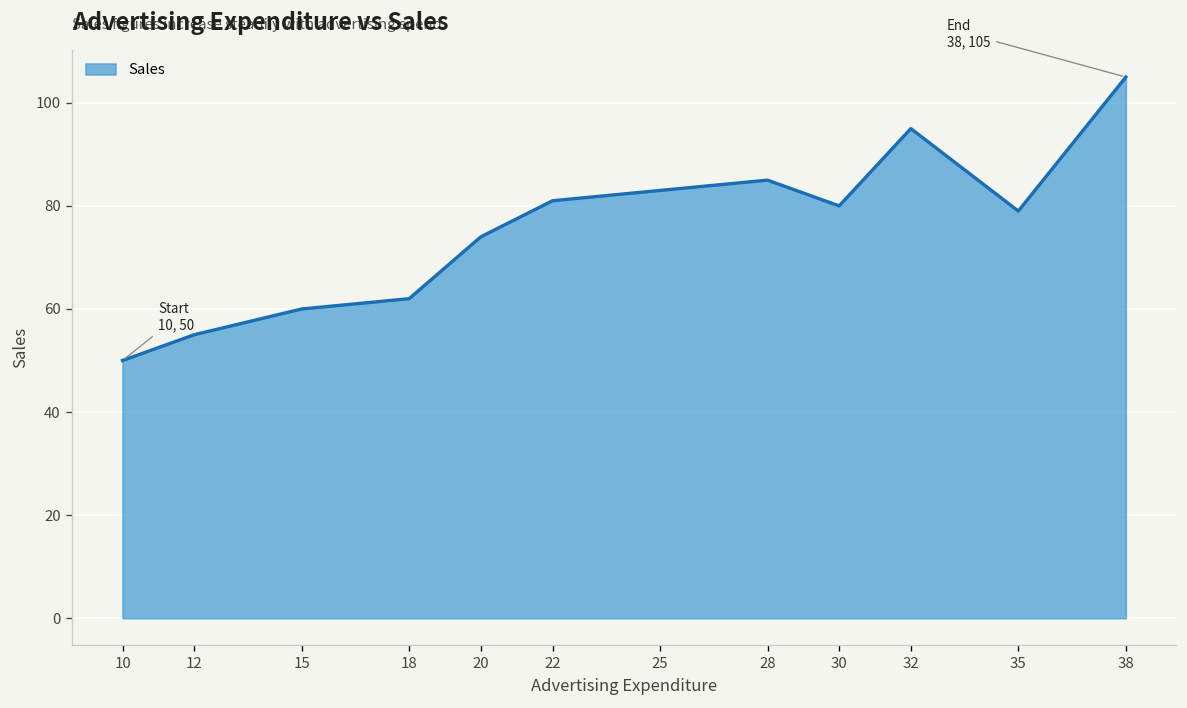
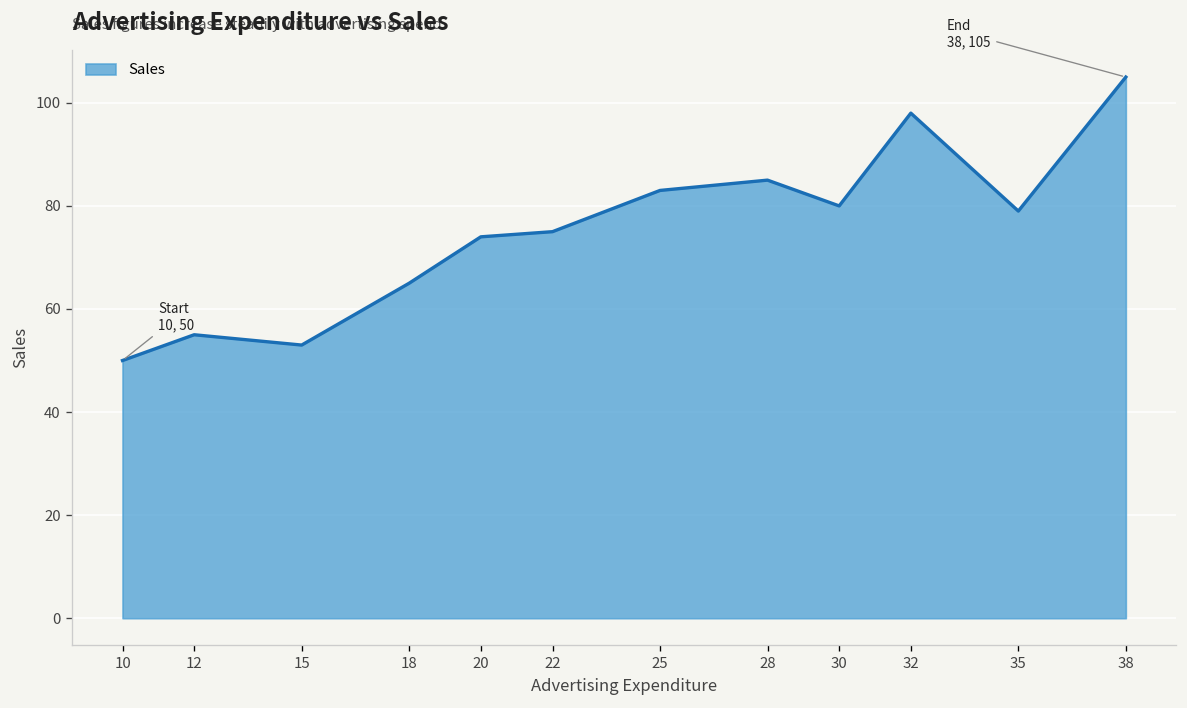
  {
-   "15": 60,
-   "18": 62,
+   "15": 53,
+   "18": 65,
    "20": 74,
-   "22": 81,
+   "22": 75,
    "25": 83,
    "28": 85,
    "30": 80,
-   "32": 95,
+   "32": 98,
    "35": 79
  }
